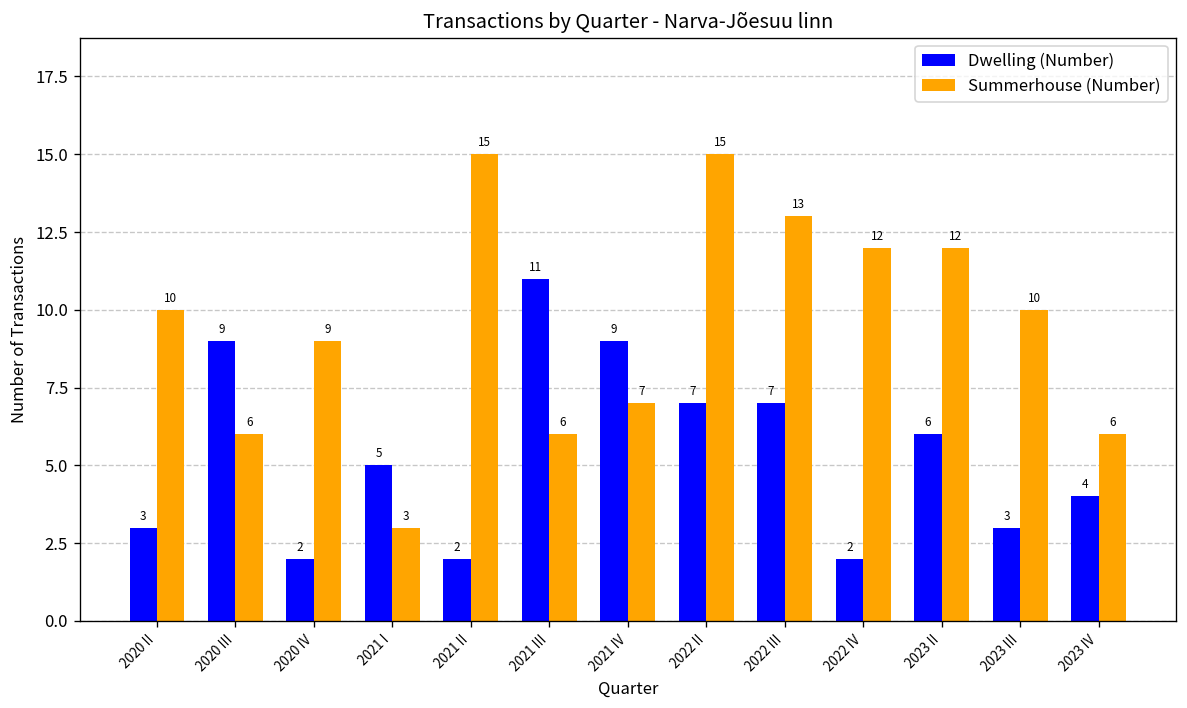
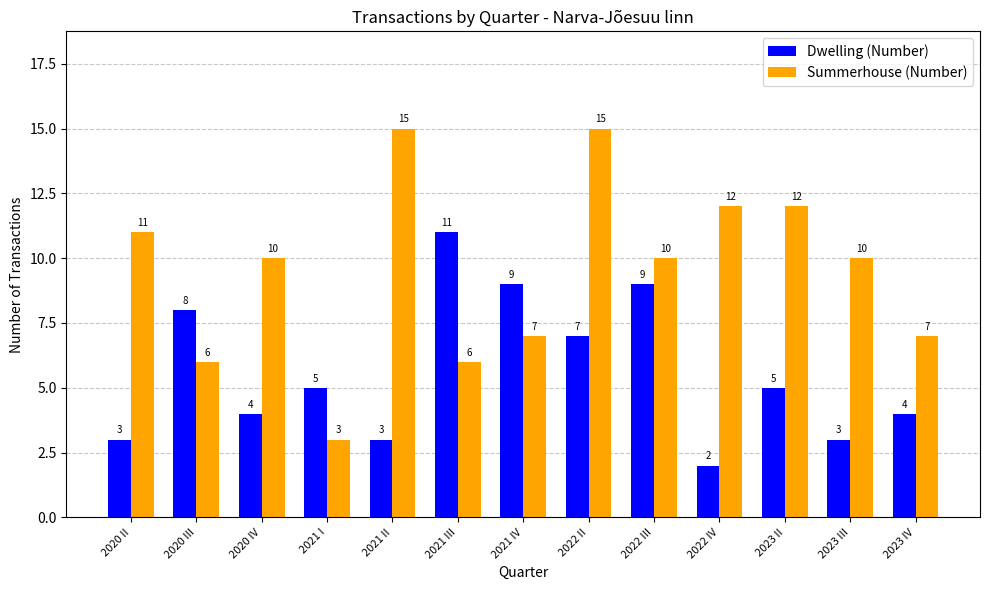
  {
    "Dwelling (Number)": {
      "2020 II": 3,
-     "2020 III": 9,
-     "2020 IV": 2,
+     "2020 III": 8,
+     "2020 IV": 4,
      "2021 I": 5,
-     "2021 II": 2,
+     "2021 II": 3,
      "2021 III": 11,
      "2021 IV": 9,
      "2022 II": 7,
-     "2022 III": 7,
+     "2022 III": 9,
      "2022 IV": 2,
-     "2023 II": 6,
+     "2023 II": 5,
      "2023 III": 3,
      "2023 IV": 4
    },
    "Summerhouse (Number)": {
-     "2020 II": 10,
+     "2020 II": 11,
      "2020 III": 6,
-     "2020 IV": 9,
+     "2020 IV": 10,
      "2021 I": 3,
      "2021 II": 15,
      "2021 III": 6,
      "2021 IV": 7,
      "2022 II": 15,
-     "2022 III": 13,
+     "2022 III": 10,
      "2022 IV": 12,
      "2023 II": 12,
      "2023 III": 10,
-     "2023 IV": 6
+     "2023 IV": 7
    }
  }
